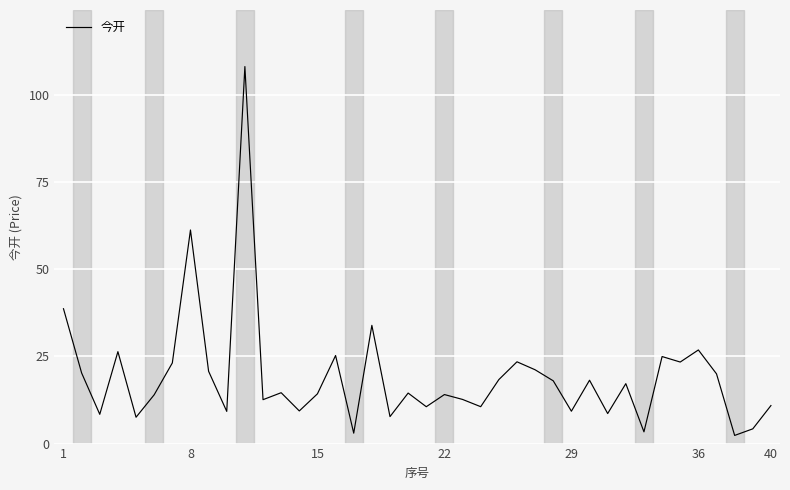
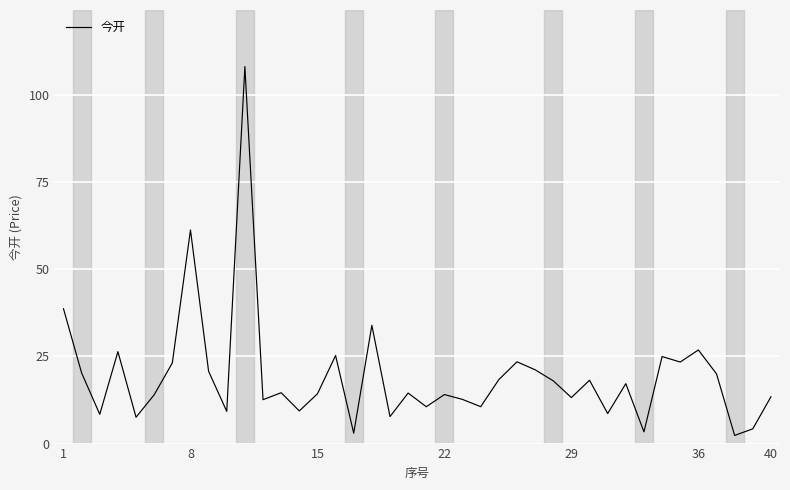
  {
    "1": 39,
    "8": 61,
    "15": 14,
    "22": 14,
-   "29": 9,
+   "29": 13,
    "36": 27,
-   "40": 11
+   "40": 13
  }
